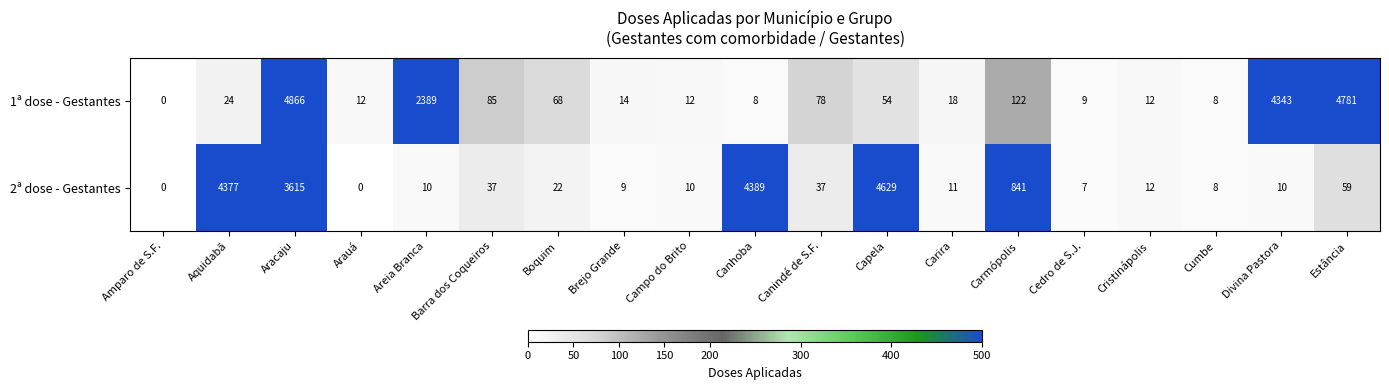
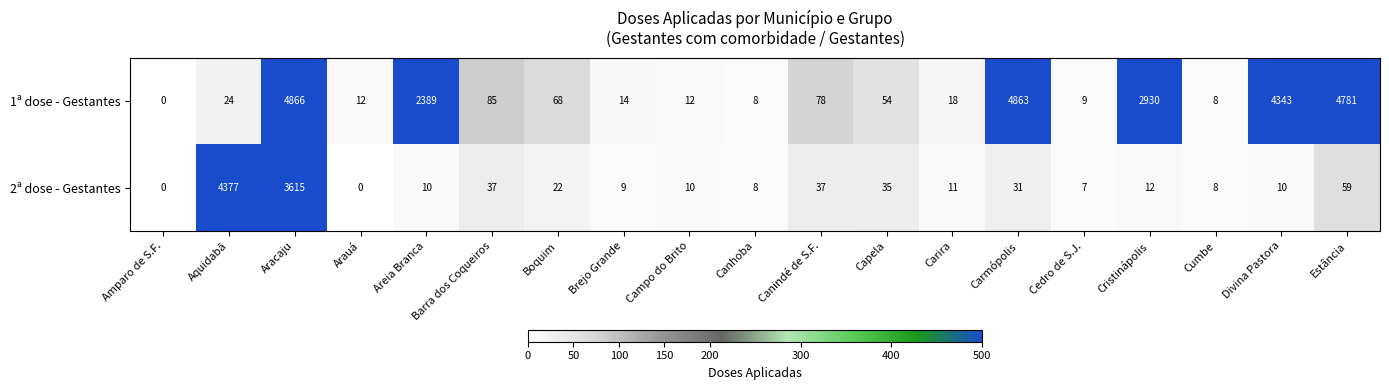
  {
    "1ª dose - Gestantes": {
      "Amparo de S.F.": 0,
      "Aquidabã": 24,
      "Aracaju": 4866,
      "Arauá": 12,
      "Areia Branca": 2389,
      "Barra dos Coqueiros": 85,
      "Boquim": 68,
      "Brejo Grande": 14,
      "Campo do Brito": 12,
      "Canhoba": 8,
      "Canindé de S.F.": 78,
      "Capela": 54,
      "Carira": 18,
-     "Carmópolis": 122,
+     "Carmópolis": 4863,
      "Cedro de S.J.": 9,
-     "Cristinápolis": 12,
+     "Cristinápolis": 2930,
      "Cumbe": 8,
      "Divina Pastora": 4343,
      "Estância": 4781
    },
    "2ª dose - Gestantes": {
      "Amparo de S.F.": 0,
      "Aquidabã": 4377,
      "Aracaju": 3615,
      "Arauá": 0,
      "Areia Branca": 10,
      "Barra dos Coqueiros": 37,
      "Boquim": 22,
      "Brejo Grande": 9,
      "Campo do Brito": 10,
-     "Canhoba": 4389,
+     "Canhoba": 8,
      "Canindé de S.F.": 37,
-     "Capela": 4629,
+     "Capela": 35,
      "Carira": 11,
-     "Carmópolis": 841,
+     "Carmópolis": 31,
      "Cedro de S.J.": 7,
      "Cristinápolis": 12,
      "Cumbe": 8,
      "Divina Pastora": 10,
      "Estância": 59
    }
  }
